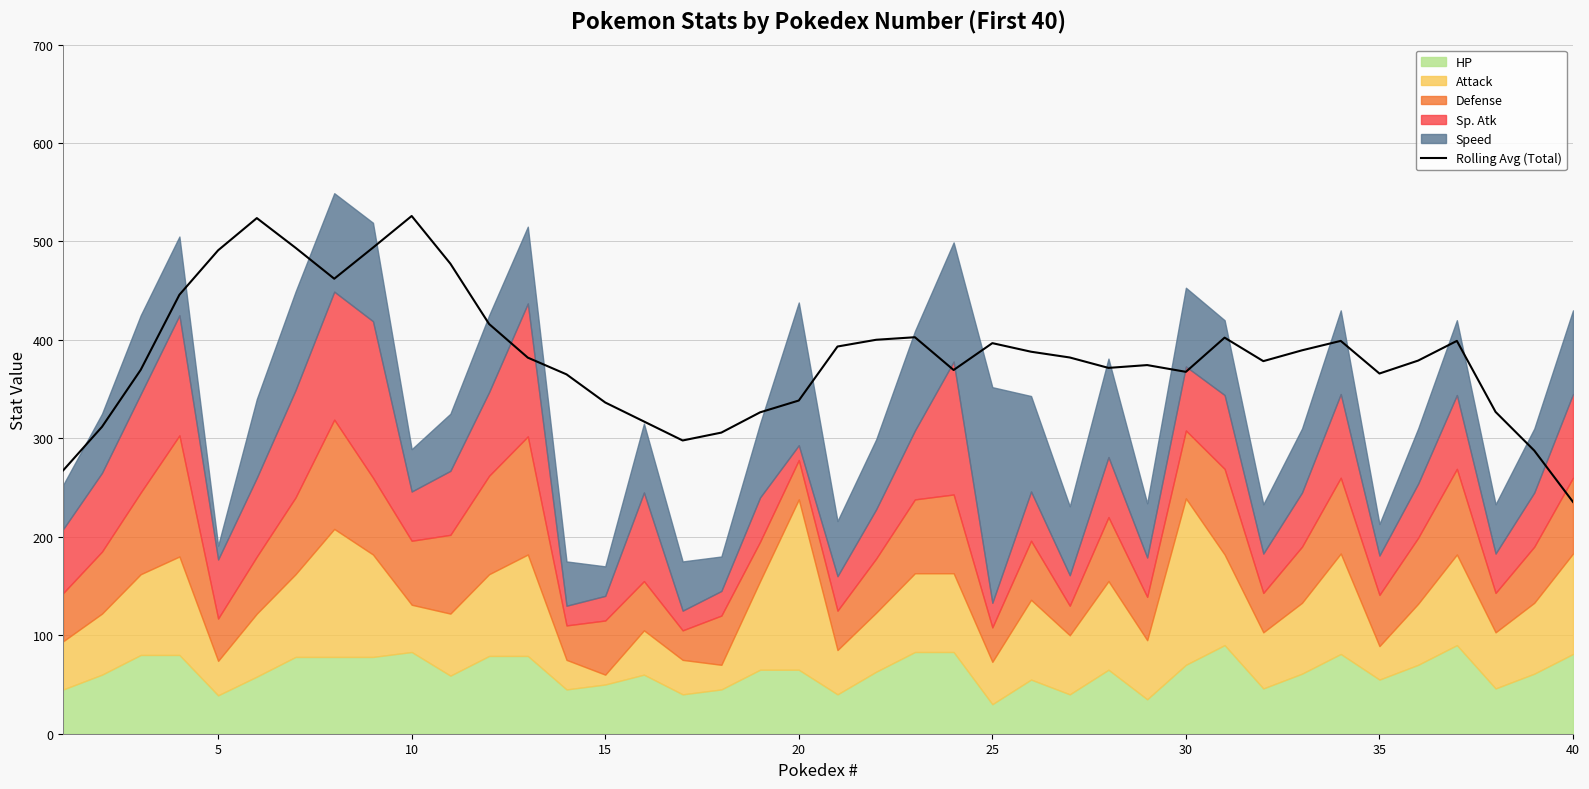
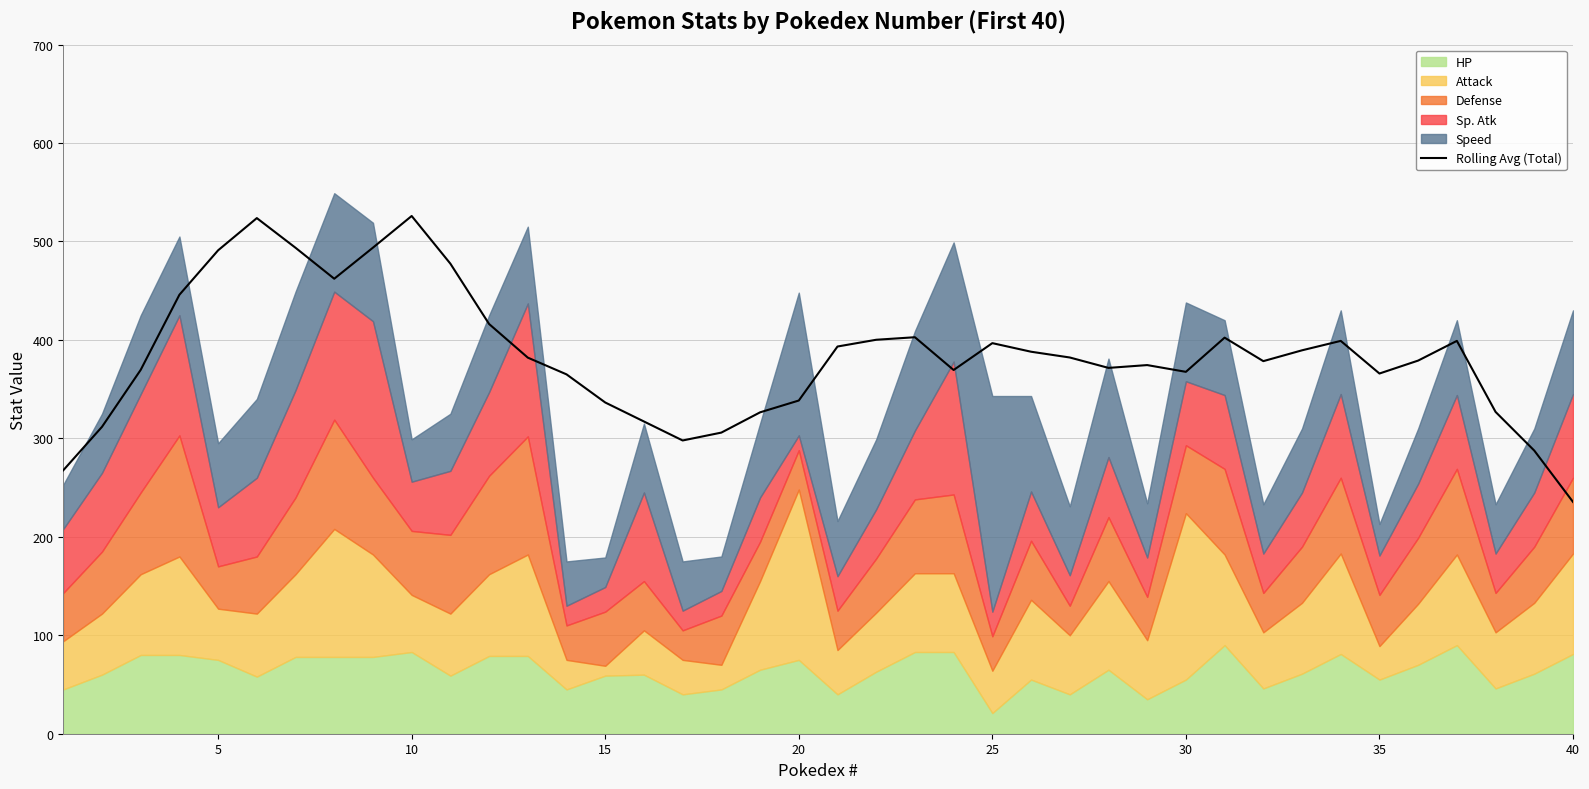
  {
    "HP": {
-     "5": 40,
+     "5": 80,
      "10": 80,
-     "15": 50,
-     "20": 70,
-     "25": 30,
-     "30": 70,
+     "15": 60,
+     "20": 80,
+     "25": 20,
+     "30": 60,
      "35": 60,
      "40": 80
    },
    "Rolling Avg (Total)": {
      "5": 490,
      "10": 530,
      "15": 340,
      "20": 340,
      "25": 400,
      "30": 370,
      "35": 370,
      "40": 240
    },
    "Attack": {
-     "5": 40,
-     "10": 50,
+     "5": 50,
+     "10": 60,
      "15": 10,
      "20": 170,
      "25": 40,
      "30": 170,
      "35": 30,
      "40": 100
    },
    "Speed": {
-     "5": 10,
+     "5": 70,
      "10": 40,
      "15": 30,
      "20": 150,
      "25": 220,
      "30": 80,
      "35": 30,
      "40": 90
    }
  }
